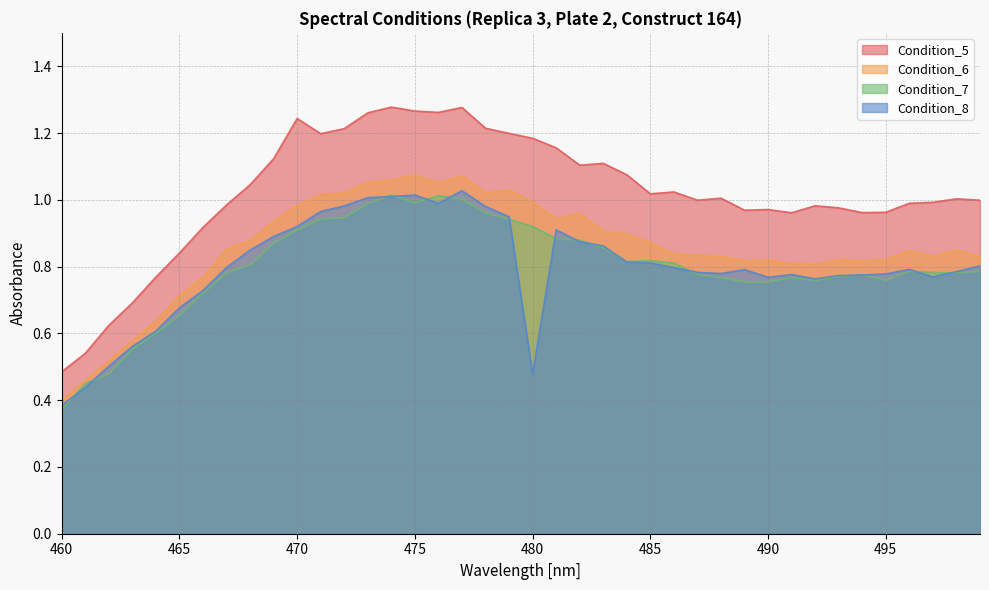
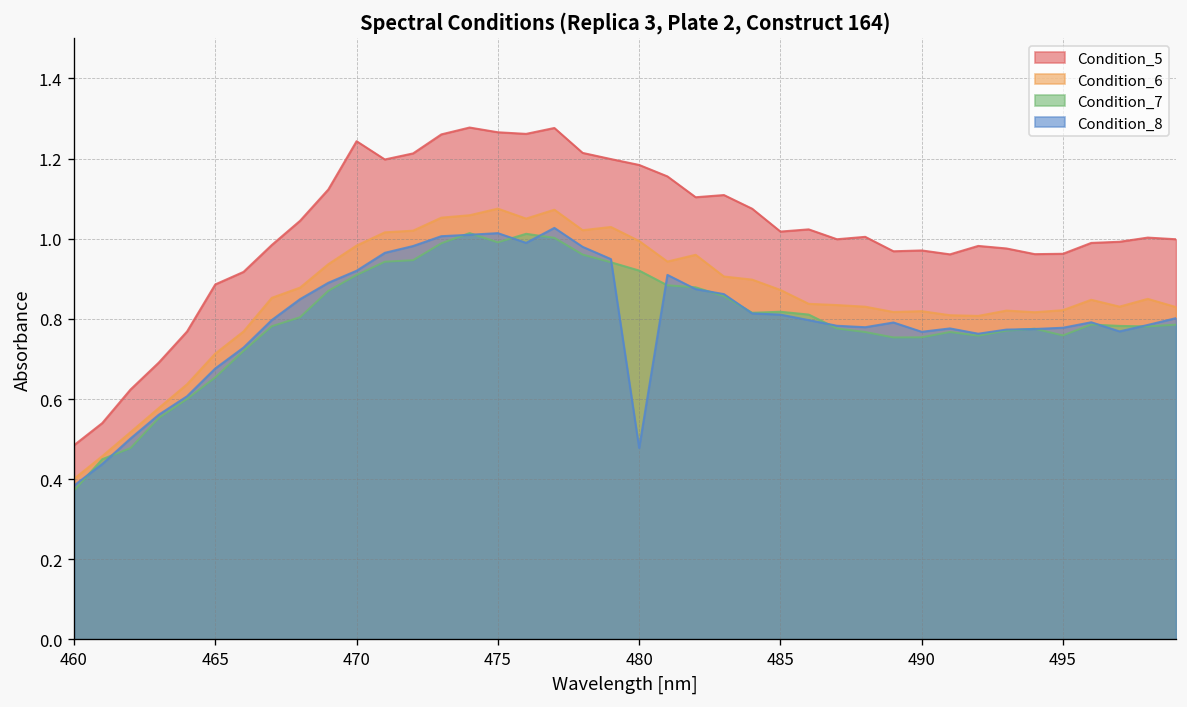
  {
    "Condition_5": {
      "460": 0.48,
-     "465": 0.84,
+     "465": 0.89,
      "470": 1.24,
      "475": 1.27,
      "480": 1.18,
      "485": 1.02,
      "490": 0.97,
      "495": 0.96
    },
    "Condition_6": {
      "460": 0.40,
      "465": 0.71,
      "470": 0.98,
      "475": 1.08,
      "480": 0.99,
      "485": 0.87,
      "490": 0.82,
      "495": 0.82
    },
    "Condition_7": {
      "460": 0.37,
      "465": 0.65,
      "470": 0.91,
      "475": 0.99,
      "480": 0.92,
      "490": 0.75,
      "495": 0.76
    },
    "Condition_8": {
      "460": 0.38,
      "465": 0.68,
      "470": 0.92,
      "475": 1.01,
      "480": 0.48,
      "490": 0.77,
      "495": 0.78
    }
  }
